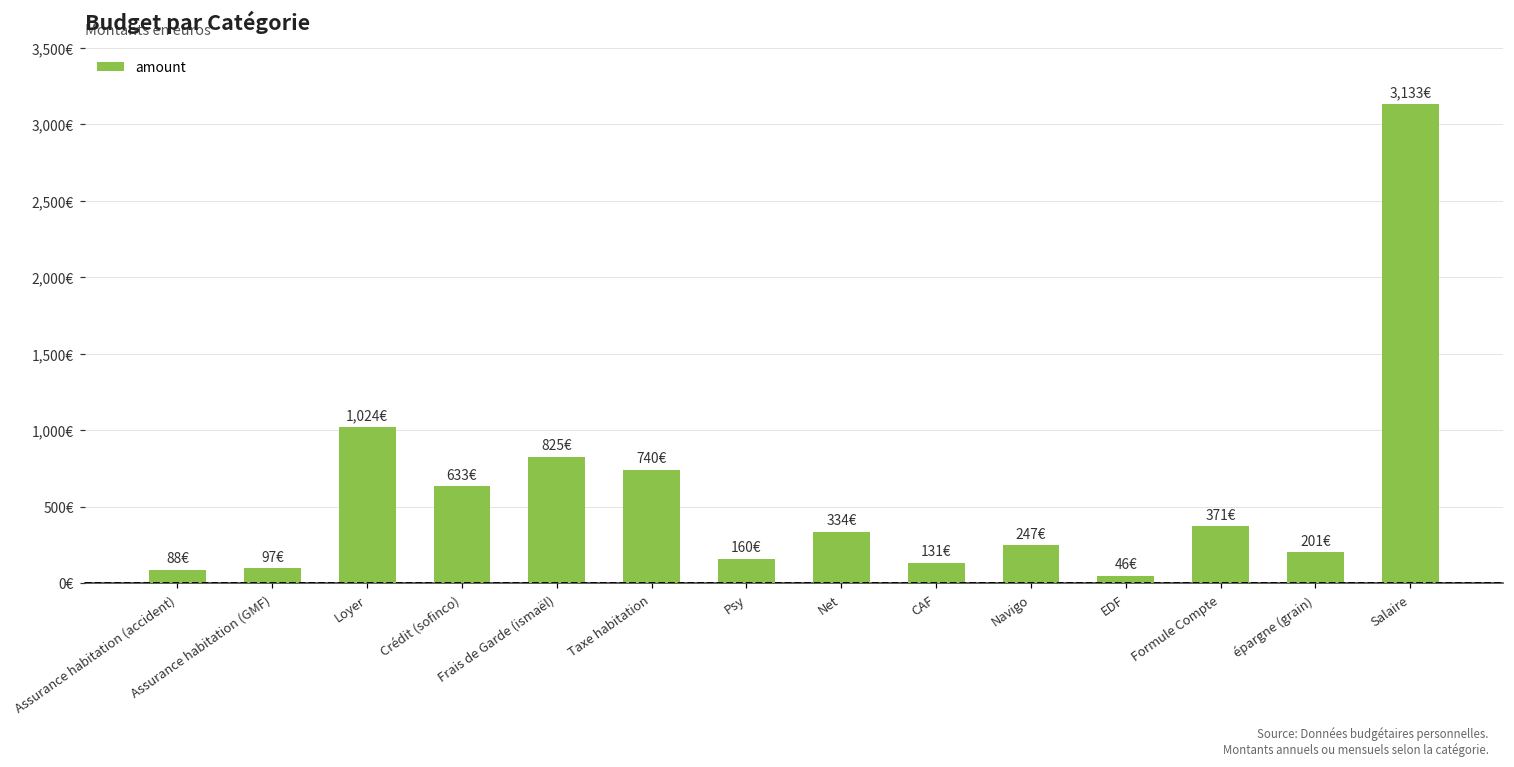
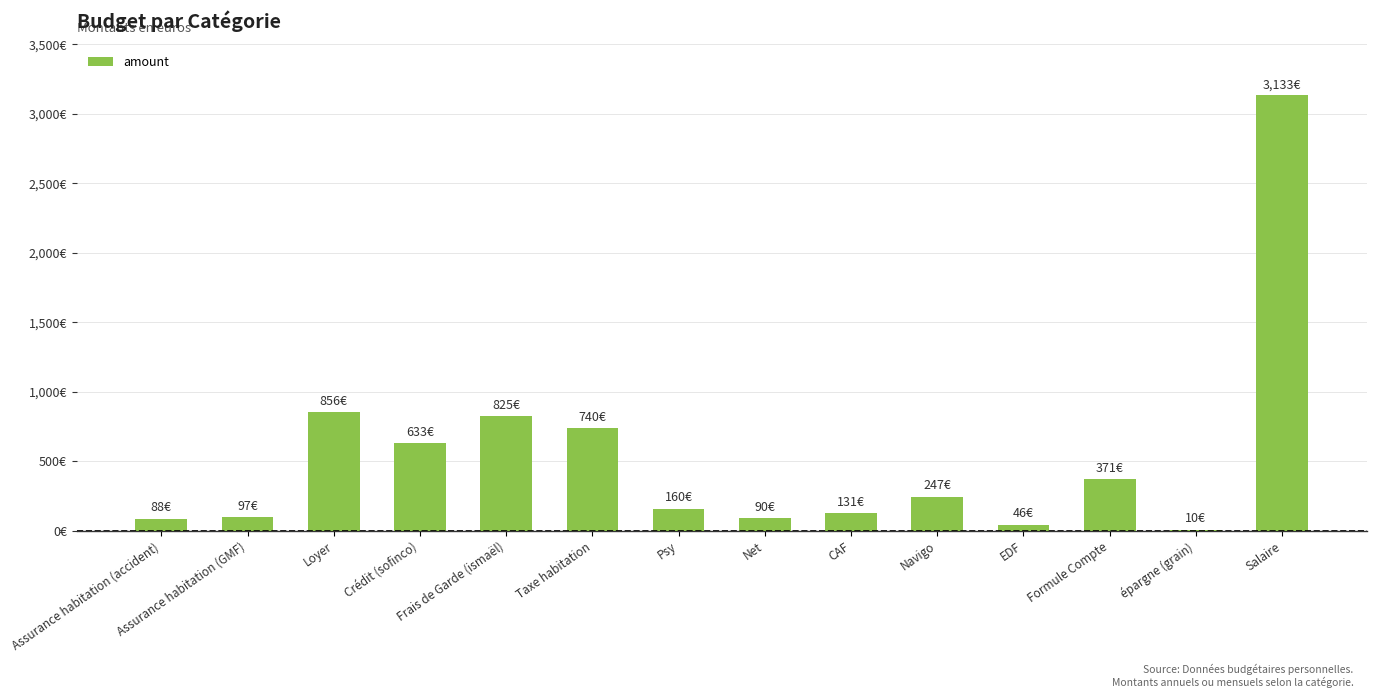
  {
    "Assurance habitation (accident)": "88€",
    "Assurance habitation (GMF)": "97€",
-   "Loyer": "1,024€",
+   "Loyer": "856€",
    "Crédit (sofinco)": "633€",
    "Frais de Garde (ismaël)": "825€",
    "Taxe habitation": "740€",
    "Psy": "160€",
-   "Net": "334€",
+   "Net": "90€",
    "CAF": "131€",
    "Navigo": "247€",
    "EDF": "46€",
    "Formule Compte": "371€",
-   "épargne (grain)": "201€",
+   "épargne (grain)": "10€",
    "Salaire": "3,133€"
  }
